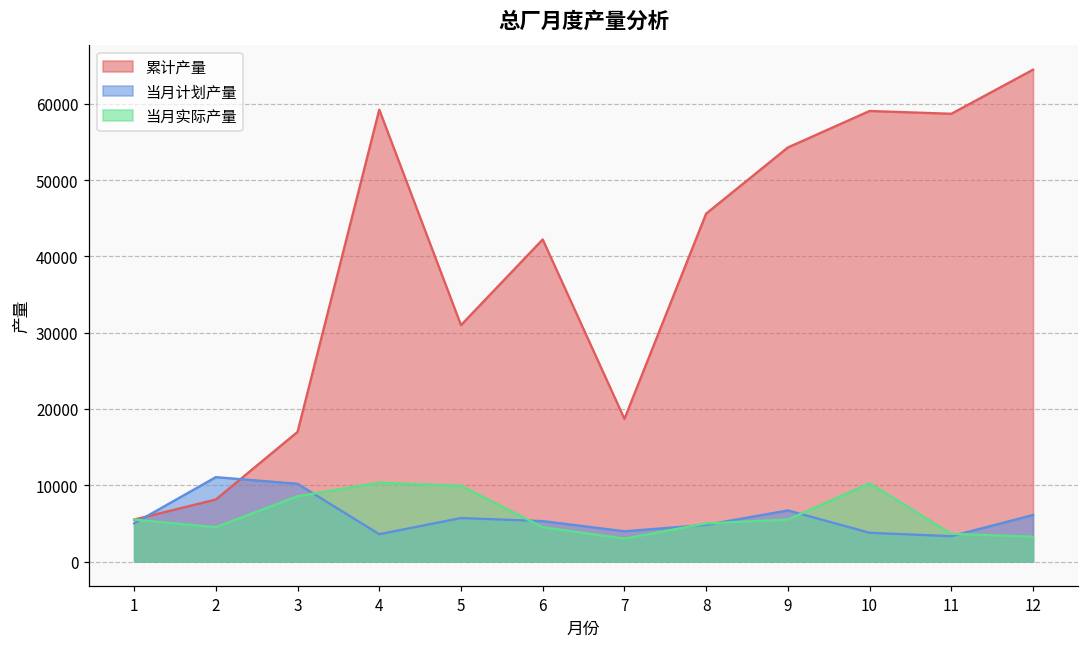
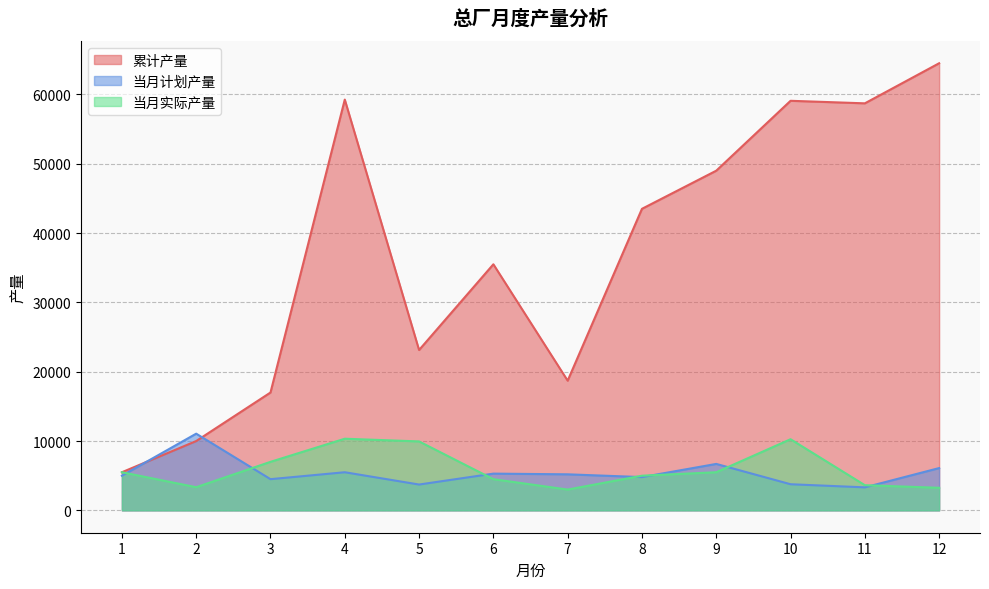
  {
    "累计产量": {
-     "2": 8000,
+     "2": 10000,
      "3": 17000,
      "4": 59000,
-     "5": 31000,
-     "6": 42000,
+     "5": 23000,
+     "6": 36000,
      "7": 19000,
-     "8": 46000,
-     "9": 54000,
+     "8": 44000,
+     "9": 49000,
      "10": 59000,
      "11": 59000,
      "12": 65000
    },
    "当月计划产量": {
      "1": 5000,
      "2": 11000,
-     "3": 10000,
-     "4": 4000,
-     "5": 6000,
+     "3": 5000,
+     "4": 6000,
+     "5": 4000,
      "6": 5000,
-     "7": 4000,
+     "7": 5000,
      "9": 7000,
      "10": 4000,
      "12": 6000
    },
    "当月实际产量": {
-     "2": 5000,
-     "3": 9000,
+     "2": 3000,
+     "3": 7000,
      "4": 10000,
      "5": 10000,
      "6": 5000,
      "7": 3000,
      "9": 6000,
      "10": 10000,
      "12": 3000
    }
  }
